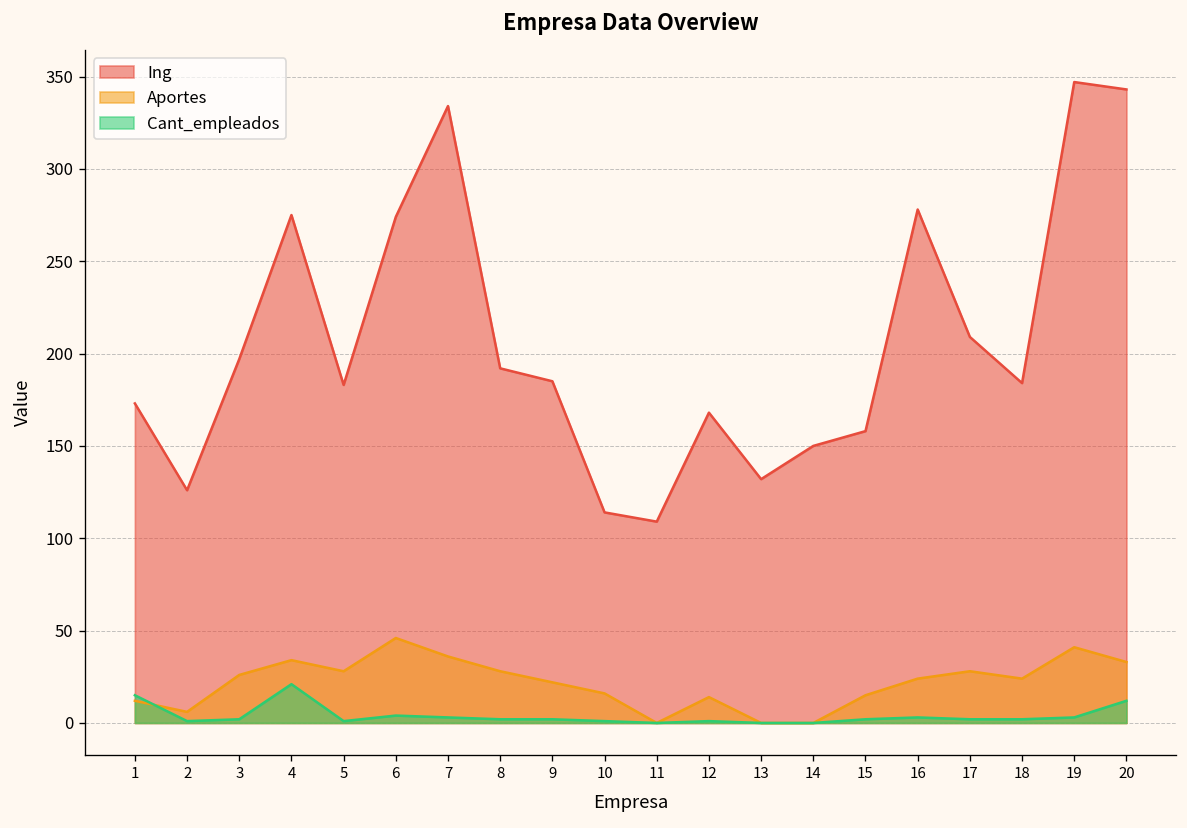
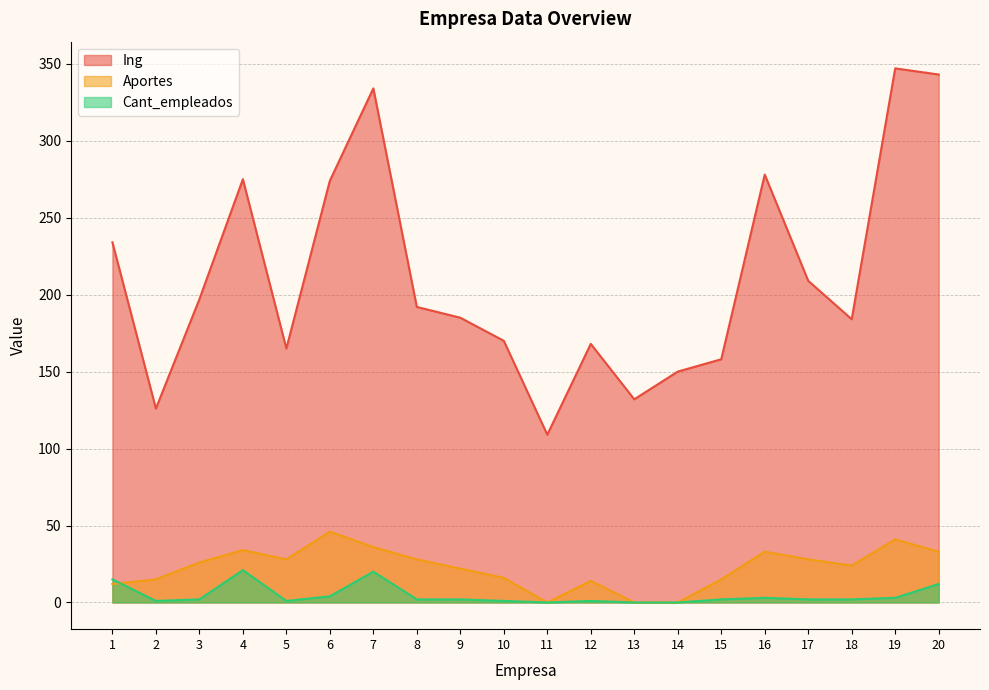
  {
    "Ing": {
-     "1": 173,
+     "1": 234,
      "2": 126,
      "3": 197,
      "4": 275,
-     "5": 183,
+     "5": 165,
      "6": 274,
      "7": 334,
      "8": 192,
      "9": 185,
-     "10": 114,
+     "10": 170,
      "11": 109,
      "12": 168,
      "13": 132,
      "14": 150,
      "15": 158,
      "16": 278,
      "17": 209,
      "18": 184,
      "19": 347,
      "20": 343
    },
    "Aportes": {
      "1": 12,
-     "2": 6,
+     "2": 15,
      "3": 26,
      "4": 34,
      "5": 28,
      "6": 46,
      "7": 36,
      "8": 28,
      "9": 22,
      "10": 16,
      "12": 14,
      "15": 15,
-     "16": 24,
+     "16": 33,
      "17": 28,
      "18": 24,
      "19": 41,
      "20": 33
    },
    "Cant_empleados": {
      "1": 15,
      "2": 1,
      "3": 2,
      "4": 21,
      "5": 1,
      "6": 4,
-     "7": 3,
+     "7": 20,
      "8": 2,
      "9": 2,
      "10": 1,
      "12": 1,
      "15": 2,
      "16": 3,
      "17": 2,
      "18": 2,
      "19": 3,
      "20": 12
    }
  }
